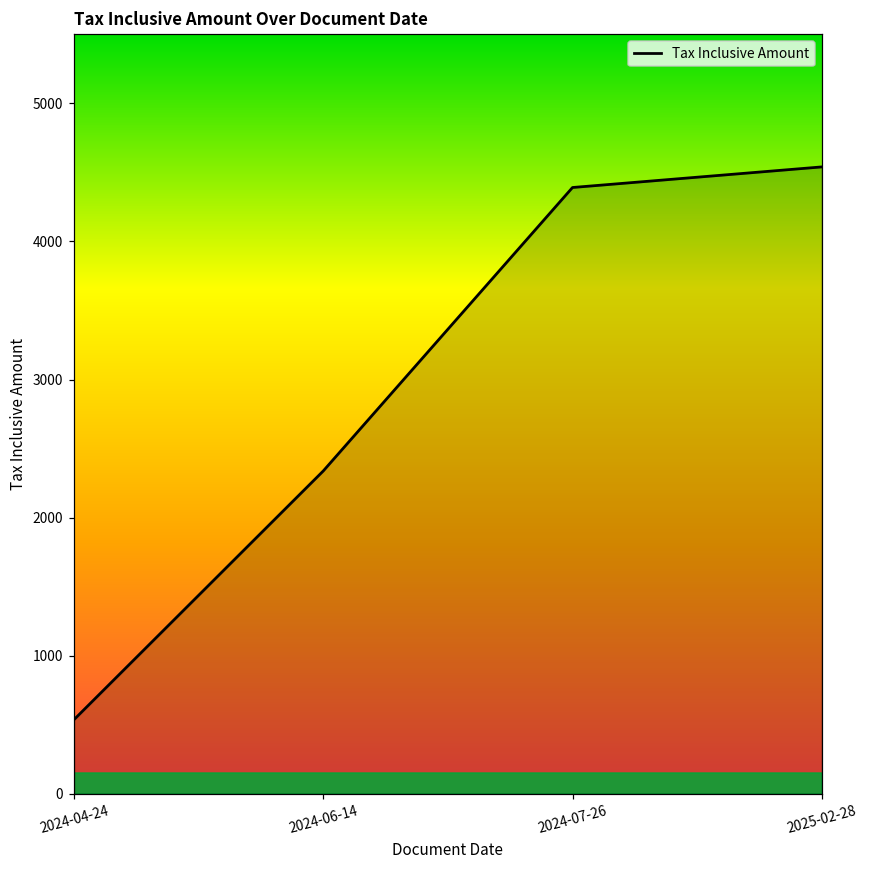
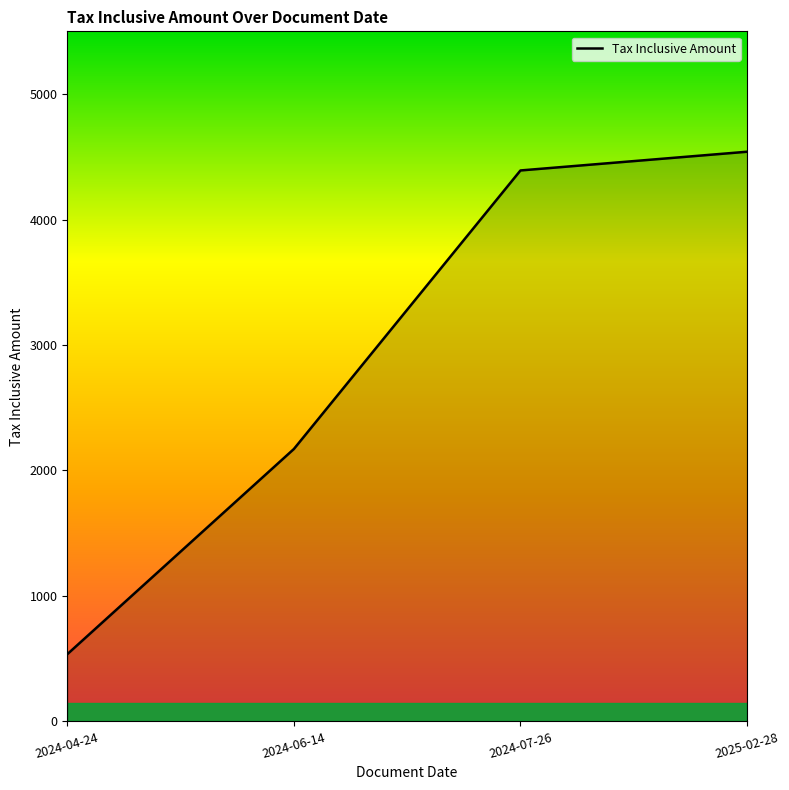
  {
    "2024-04-24": 540,
-   "2024-06-14": 2340,
+   "2024-06-14": 2170,
    "2024-07-26": 4390,
    "2025-02-28": 4540
  }
